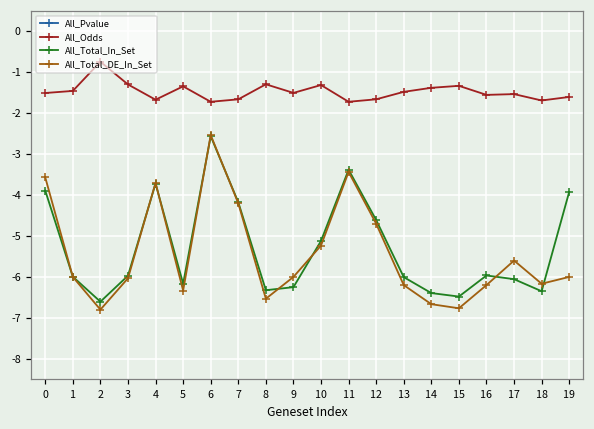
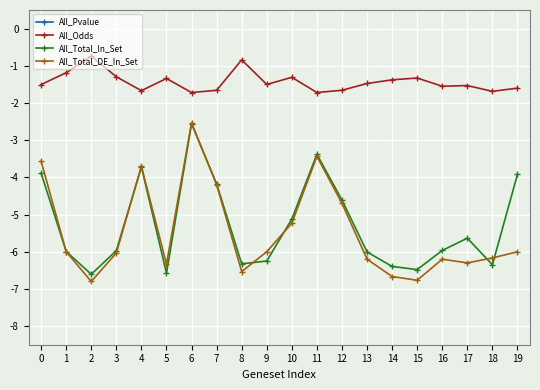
  {
    "All_Odds": {
      "0": -1.5,
-     "1": -1.5,
+     "1": -1.2,
      "3": -1.3,
      "4": -1.7,
      "5": -1.3,
      "6": -1.7,
      "7": -1.7,
-     "8": -1.3,
+     "8": -0.8,
      "9": -1.5,
      "10": -1.3,
      "11": -1.7,
      "12": -1.7,
      "13": -1.5,
      "14": -1.4,
      "15": -1.3,
      "16": -1.6,
      "17": -1.5,
      "18": -1.7,
      "19": -1.6
    },
    "All_Total_In_Set": {
      "0": -3.9,
      "2": -6.6,
-     "5": -6.2,
+     "5": -6.6,
      "8": -6.3,
      "9": -6.3,
      "10": -5.1,
      "12": -4.6,
      "13": -6.0,
      "14": -6.4,
      "15": -6.5,
      "16": -6.0,
-     "17": -6.1,
+     "17": -5.6,
      "18": -6.4,
      "19": -3.9
    },
    "All_Total_DE_In_Set": {
      "0": -3.6,
      "2": -6.8,
      "5": -6.3,
      "8": -6.5,
      "9": -6.0,
      "10": -5.2,
      "12": -4.7,
      "13": -6.2,
      "14": -6.7,
      "15": -6.8,
      "16": -6.2,
-     "17": -5.6,
+     "17": -6.3,
      "18": -6.2,
      "19": -6.0
    }
  }
